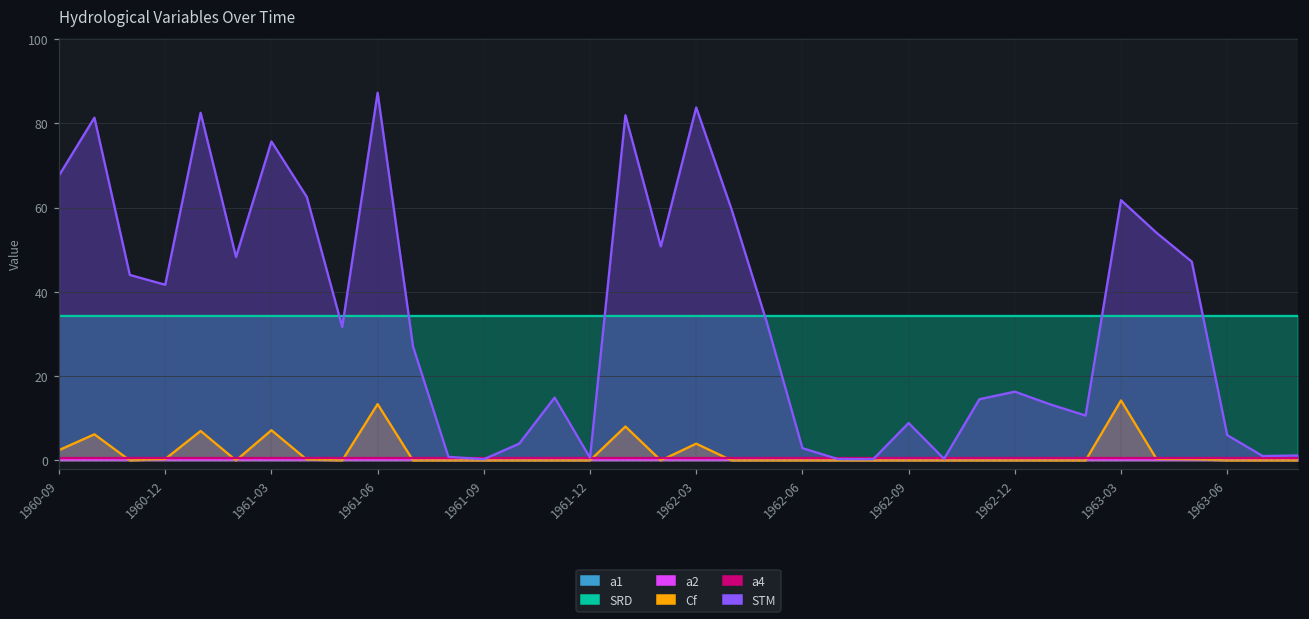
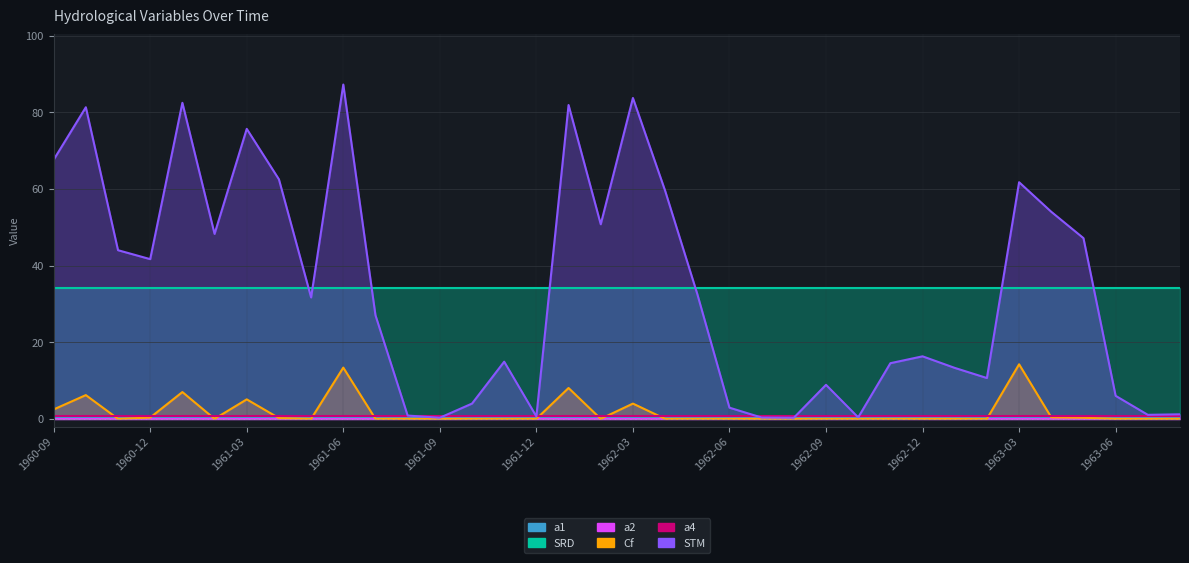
  {
    "SRD": {
      "1960-09": 34,
      "1960-12": 34,
      "1961-03": 34,
      "1961-06": 34,
      "1961-09": 34,
      "1961-12": 34,
      "1962-03": 34,
      "1962-06": 34,
      "1962-09": 34,
      "1962-12": 34,
      "1963-03": 34,
      "1963-06": 34
    },
    "Cf": {
      "1960-09": 2,
-     "1961-03": 7,
+     "1961-03": 5,
      "1961-06": 13,
      "1962-03": 4,
      "1963-03": 14
    }
  }
